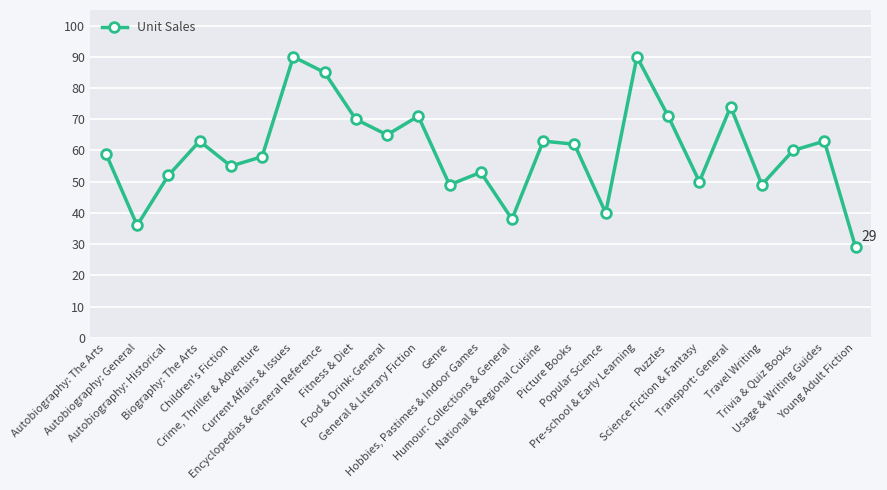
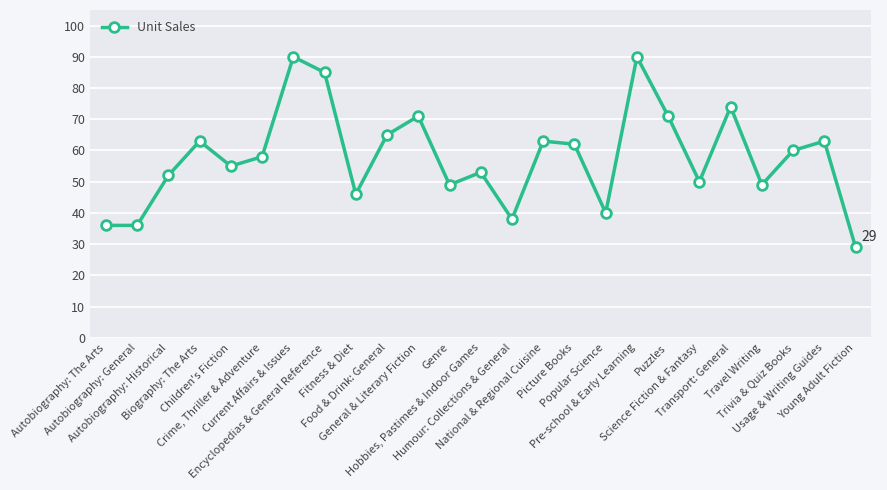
  {
-   "Autobiography: The Arts": 59,
+   "Autobiography: The Arts": 36,
    "Autobiography: General": 36,
    "Autobiography: Historical": 52,
    "Biography: The Arts": 63,
    "Children's Fiction": 55,
    "Crime, Thriller & Adventure": 58,
    "Current Affairs & Issues": 90,
    "Encyclopedias & General Reference": 85,
-   "Fitness & Diet": 70,
+   "Fitness & Diet": 46,
    "Food & Drink: General": 65,
    "General & Literary Fiction": 71,
    "Genre": 49,
    "Hobbies, Pastimes & Indoor Games": 53,
    "Humour: Collections & General": 38,
    "National & Regional Cuisine": 63,
    "Picture Books": 62,
    "Popular Science": 40,
    "Pre-school & Early Learning": 90,
    "Puzzles": 71,
    "Science Fiction & Fantasy": 50,
    "Transport: General": 74,
    "Travel Writing": 49,
    "Trivia & Quiz Books": 60,
    "Usage & Writing Guides": 63
  }
